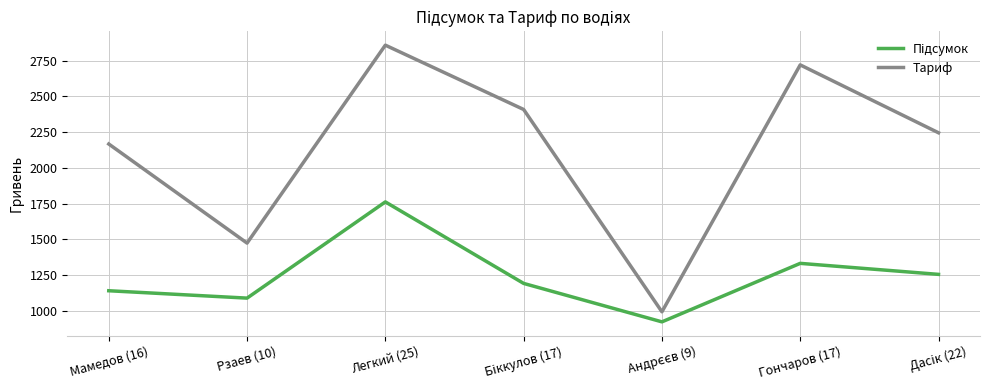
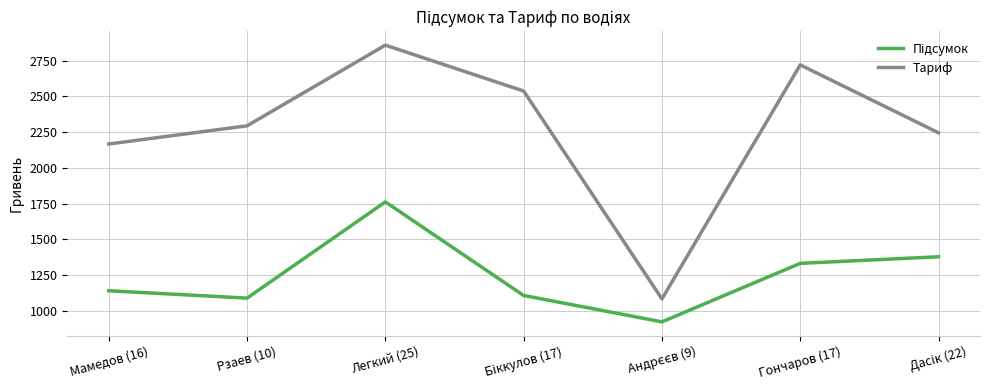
  {
    "Підсумок": {
      "Мамедов (16)": 1140,
      "Рзаев (10)": 1090,
      "Легкий (25)": 1760,
-     "Біккулов (17)": 1190,
+     "Біккулов (17)": 1110,
      "Андрєєв (9)": 920,
      "Гончаров (17)": 1330,
-     "Дасік (22)": 1260
+     "Дасік (22)": 1380
    },
    "Тариф": {
      "Мамедов (16)": 2170,
-     "Рзаев (10)": 1470,
+     "Рзаев (10)": 2290,
      "Легкий (25)": 2860,
-     "Біккулов (17)": 2410,
-     "Андрєєв (9)": 990,
+     "Біккулов (17)": 2540,
+     "Андрєєв (9)": 1080,
      "Гончаров (17)": 2720,
      "Дасік (22)": 2250
    }
  }
